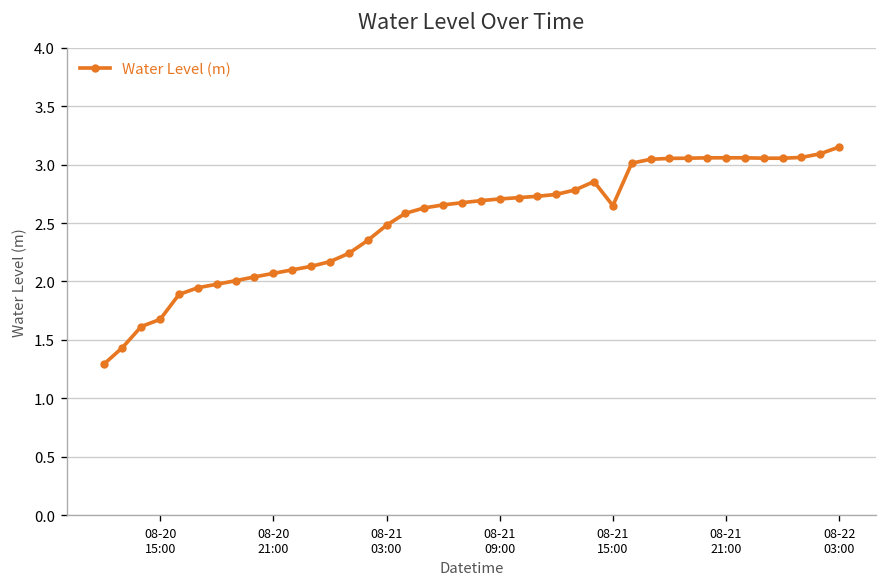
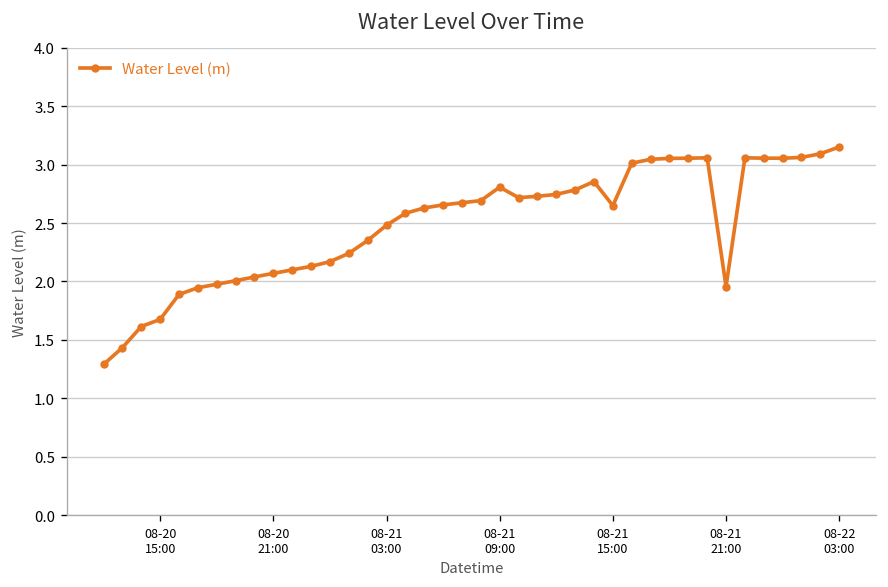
  {
    "08-20 15:00": 1.7,
    "08-20 21:00": 2.1,
    "08-21 03:00": 2.5,
-   "08-21 09:00": 2.7,
+   "08-21 09:00": 2.8,
    "08-21 15:00": 2.6,
-   "08-21 21:00": 3.1,
+   "08-21 21:00": 2.0,
    "08-22 03:00": 3.2
  }
